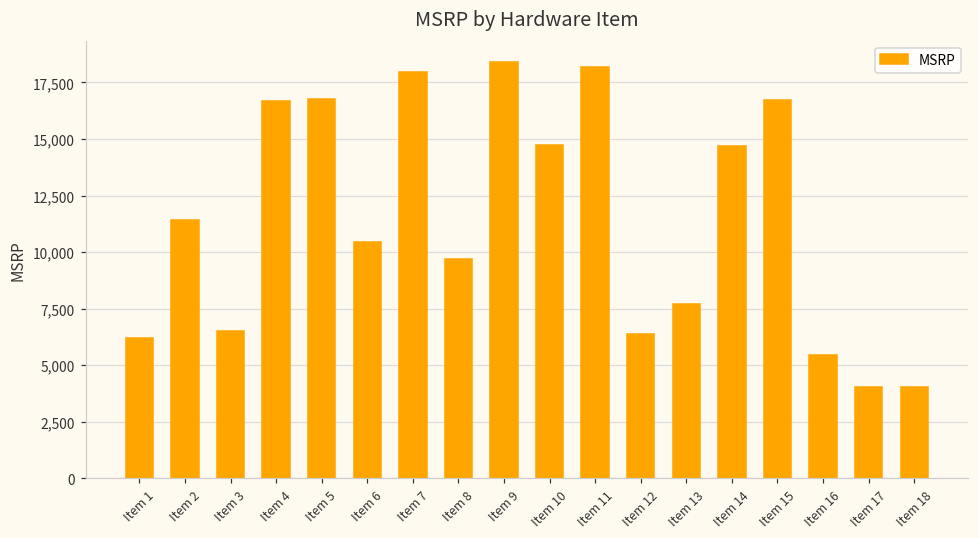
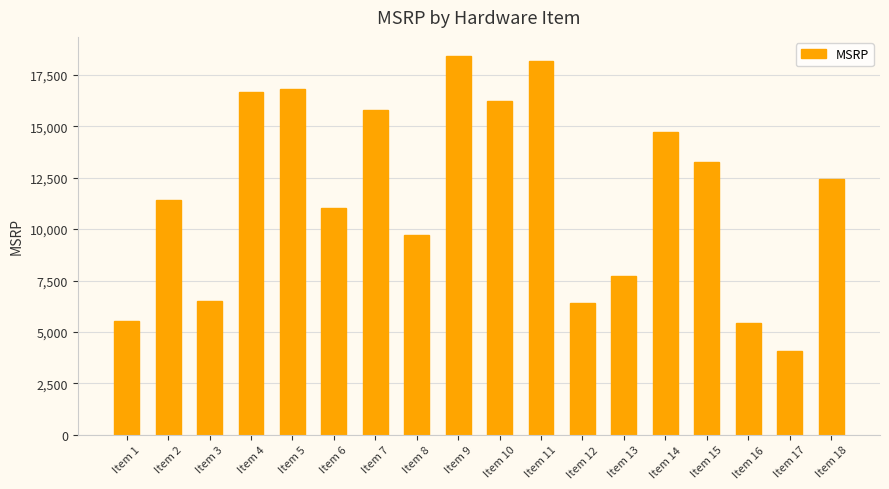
  {
-   "Item 1": "6,200",
+   "Item 1": "5,500",
    "Item 2": "11,400",
    "Item 3": "6,500",
    "Item 4": "16,700",
    "Item 5": "16,800",
-   "Item 6": "10,500",
-   "Item 7": "18,000",
+   "Item 6": "11,000",
+   "Item 7": "15,800",
    "Item 8": "9,700",
    "Item 9": "18,400",
-   "Item 10": "14,700",
+   "Item 10": "16,200",
    "Item 11": "18,200",
    "Item 12": "6,400",
    "Item 13": "7,700",
    "Item 14": "14,700",
-   "Item 15": "16,700",
+   "Item 15": "13,300",
    "Item 16": "5,400",
    "Item 17": "4,100",
-   "Item 18": "4,000"
+   "Item 18": "12,400"
  }
